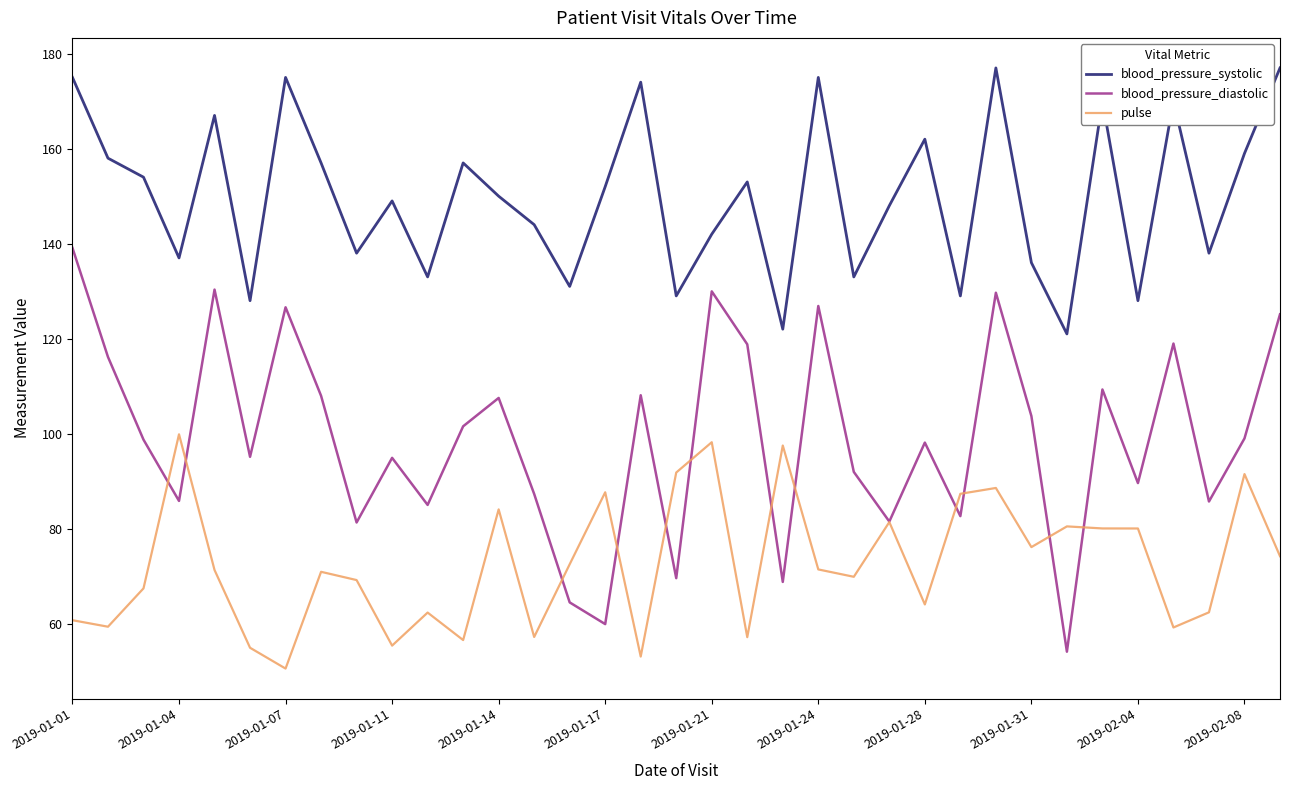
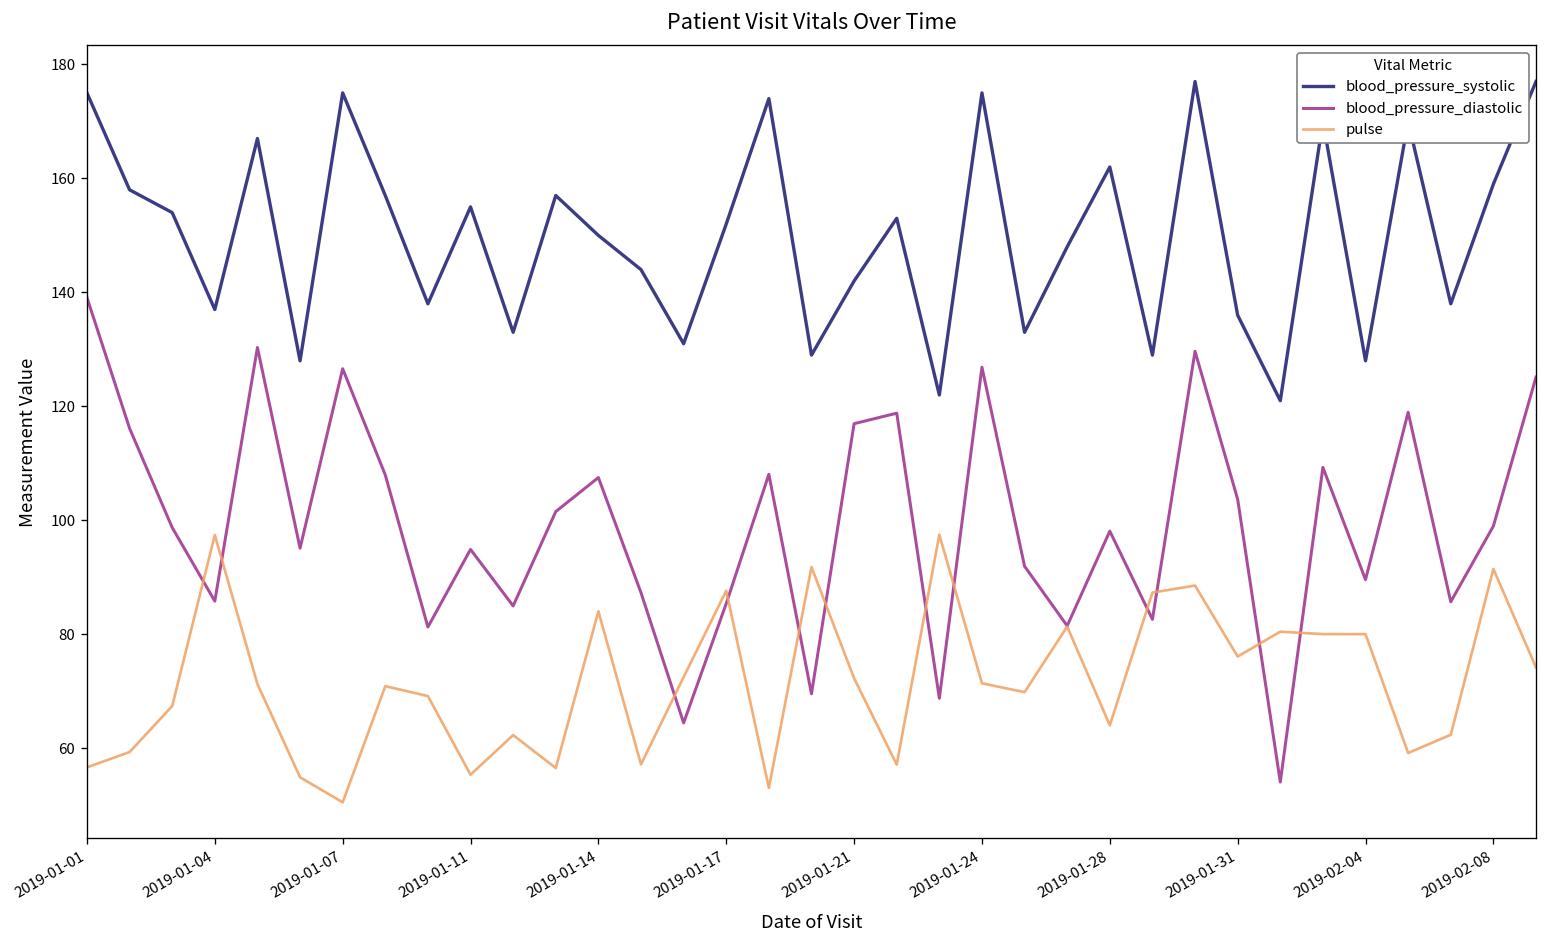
  {
    "blood_pressure_systolic": {
      "2019-01-01": 175,
      "2019-01-04": 137,
      "2019-01-07": 175,
-     "2019-01-11": 149,
+     "2019-01-11": 155,
      "2019-01-14": 150,
      "2019-01-17": 152,
      "2019-01-21": 142,
      "2019-01-24": 175,
      "2019-01-28": 162,
      "2019-01-31": 136,
      "2019-02-04": 128,
      "2019-02-08": 159
    },
    "blood_pressure_diastolic": {
      "2019-01-01": 139,
      "2019-01-04": 86,
      "2019-01-07": 127,
      "2019-01-11": 95,
      "2019-01-14": 108,
-     "2019-01-17": 60,
-     "2019-01-21": 130,
+     "2019-01-17": 85,
+     "2019-01-21": 117,
      "2019-01-24": 127,
      "2019-01-28": 98,
      "2019-01-31": 104,
      "2019-02-04": 90,
      "2019-02-08": 99
    },
    "pulse": {
-     "2019-01-01": 61,
-     "2019-01-04": 100,
+     "2019-01-01": 57,
+     "2019-01-04": 97,
      "2019-01-07": 51,
      "2019-01-11": 55,
      "2019-01-14": 84,
      "2019-01-17": 88,
-     "2019-01-21": 98,
+     "2019-01-21": 72,
      "2019-01-24": 71,
      "2019-01-28": 64,
      "2019-01-31": 76,
      "2019-02-04": 80,
      "2019-02-08": 91
    }
  }
